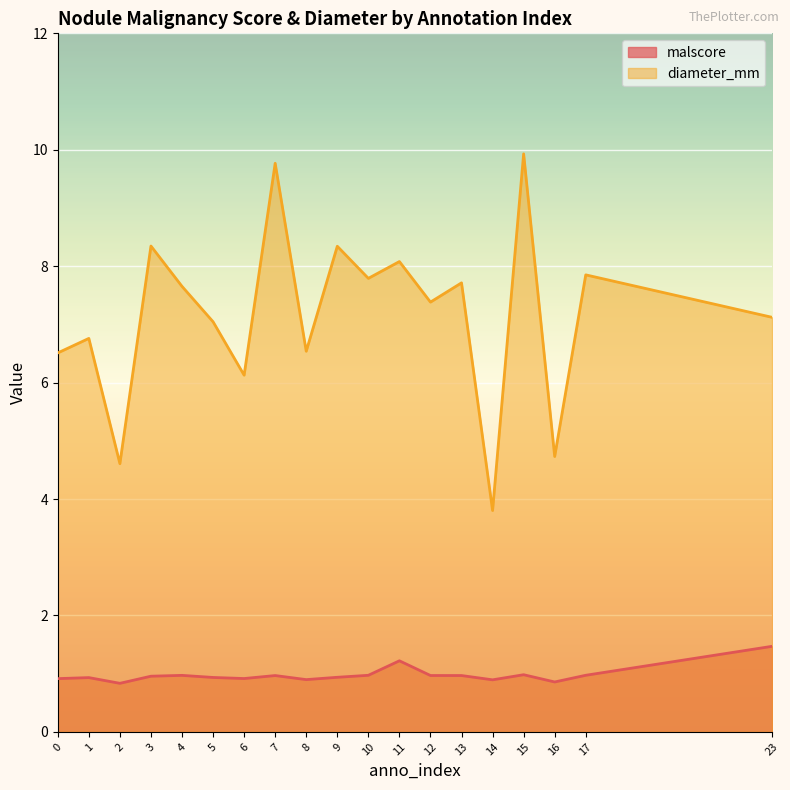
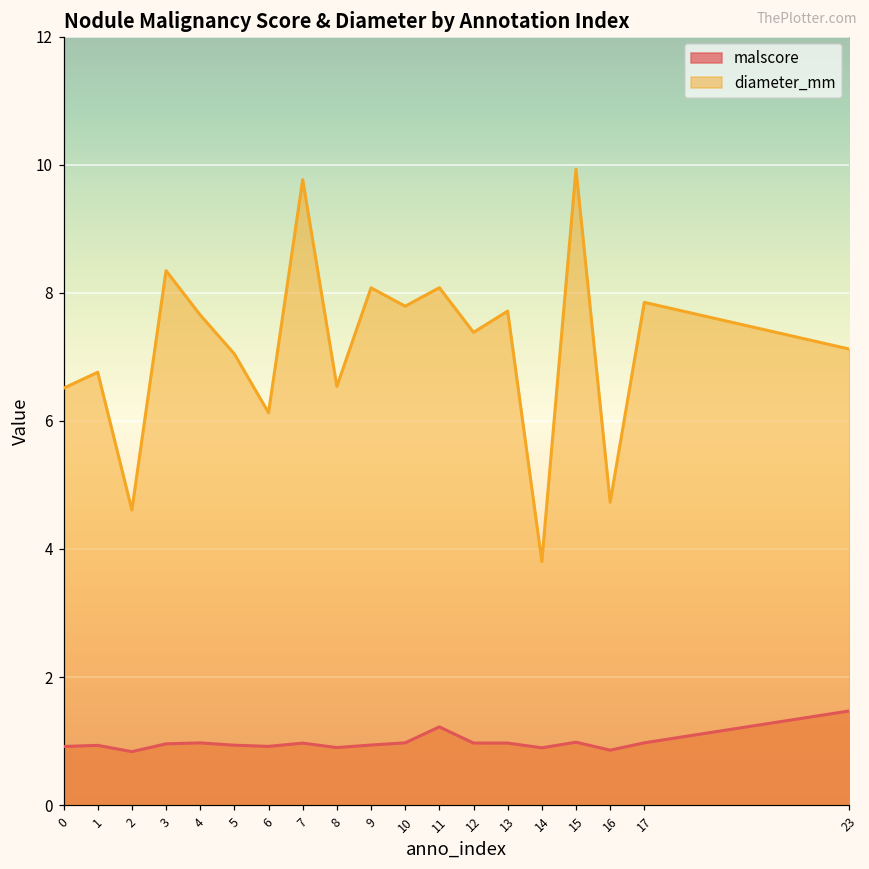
  {
    "malscore": {
      "0": 0.9,
      "1": 0.9,
      "2": 0.8,
      "3": 1.0,
      "4": 1.0,
      "5": 0.9,
      "6": 0.9,
      "7": 1.0,
      "8": 0.9,
      "9": 0.9,
      "10": 1.0,
      "11": 1.2,
      "12": 1.0,
      "13": 1.0,
      "14": 0.9,
      "15": 1.0,
      "16": 0.9,
      "17": 1.0,
      "23": 1.5
    },
    "diameter_mm": {
      "0": 6.5,
      "1": 6.8,
      "2": 4.6,
      "3": 8.3,
      "4": 7.7,
      "5": 7.0,
      "6": 6.1,
      "7": 9.8,
      "8": 6.5,
-     "9": 8.3,
+     "9": 8.1,
      "10": 7.8,
      "11": 8.1,
      "12": 7.4,
      "13": 7.7,
      "14": 3.8,
      "15": 9.9,
      "16": 4.7,
      "17": 7.9,
      "23": 7.1
    }
  }
